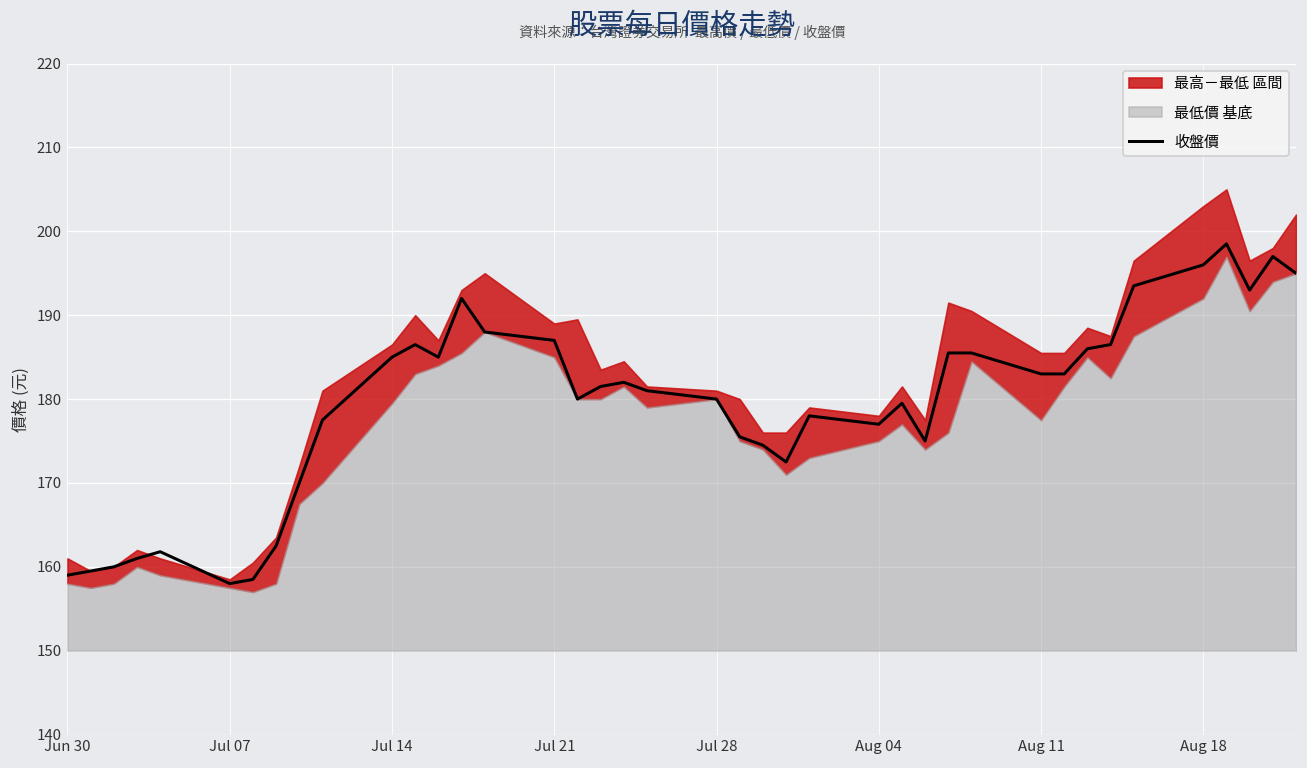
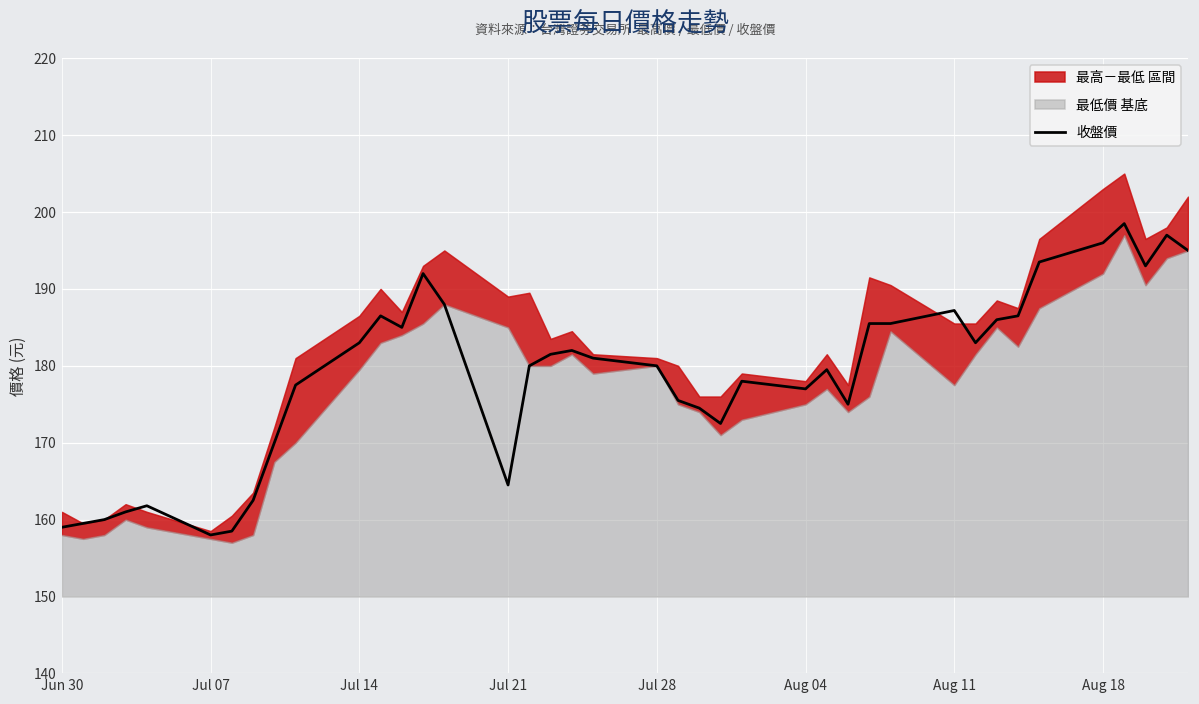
  {
    "收盤價": {
      "Jun 30": 159,
      "Jul 07": 158,
-     "Jul 14": 185,
-     "Jul 21": 187,
+     "Jul 14": 183,
+     "Jul 21": 165,
      "Aug 04": 177,
-     "Aug 11": 183,
+     "Aug 11": 187,
      "Aug 18": 196
    },
    "最低價 基底": {
      "Jun 30": 158,
      "Jul 07": 158,
      "Jul 14": 180,
      "Jul 21": 185,
      "Aug 04": 175,
      "Aug 11": 178,
      "Aug 18": 192
    }
  }
